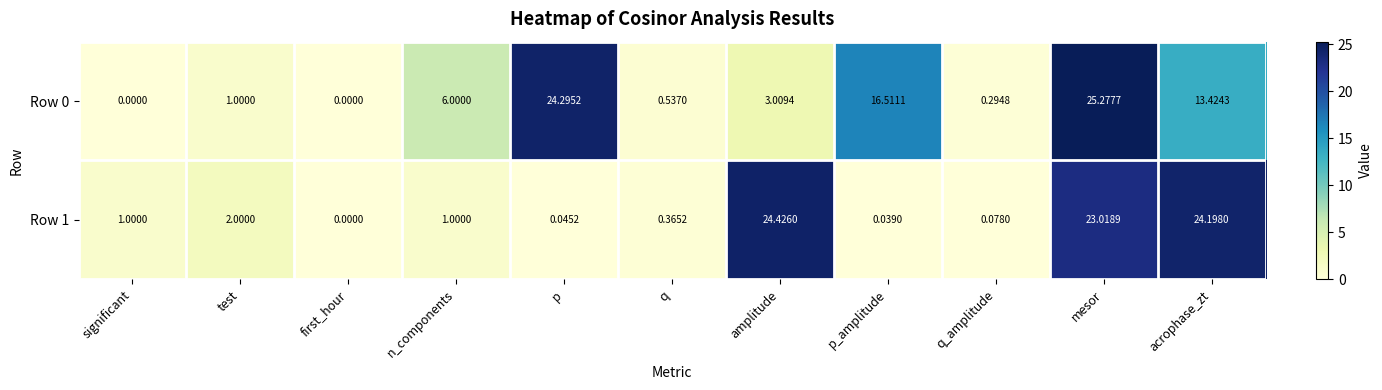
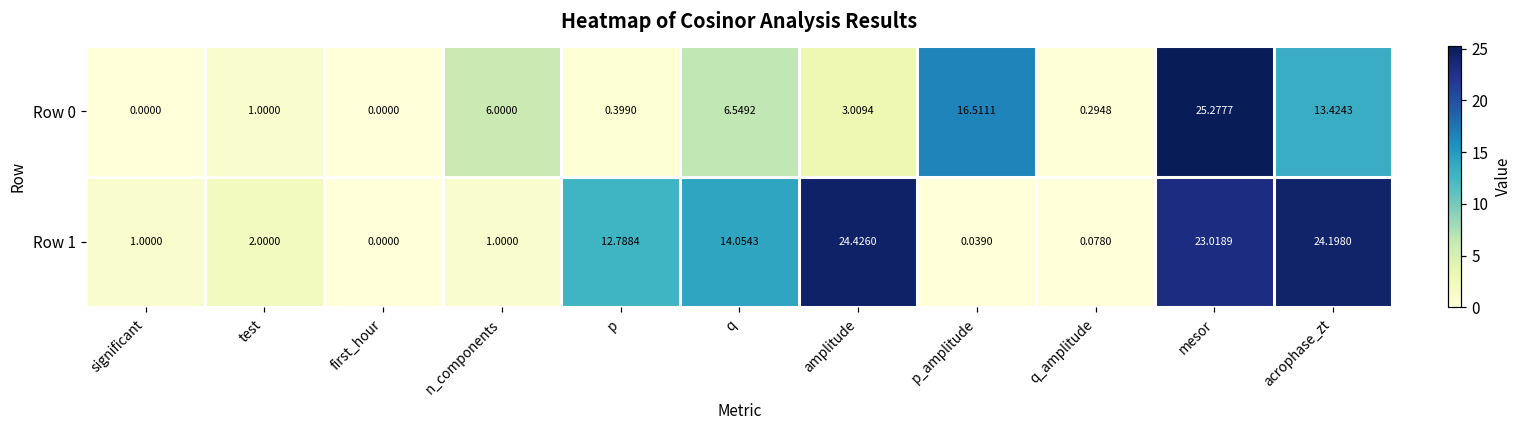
  {
    "Row 0": {
      "significant": 0.0000,
      "test": 1.0000,
      "first_hour": 0.0000,
      "n_components": 6.0000,
-     "p": 24.2952,
-     "q": 0.5370,
+     "p": 0.3990,
+     "q": 6.5492,
      "amplitude": 3.0094,
      "p_amplitude": 16.5111,
      "q_amplitude": 0.2948,
      "mesor": 25.2777,
      "acrophase_zt": 13.4243
    },
    "Row 1": {
      "significant": 1.0000,
      "test": 2.0000,
      "first_hour": 0.0000,
      "n_components": 1.0000,
-     "p": 0.0452,
-     "q": 0.3652,
+     "p": 12.7884,
+     "q": 14.0543,
      "amplitude": 24.4260,
      "p_amplitude": 0.0390,
      "q_amplitude": 0.0780,
      "mesor": 23.0189,
      "acrophase_zt": 24.1980
    }
  }
